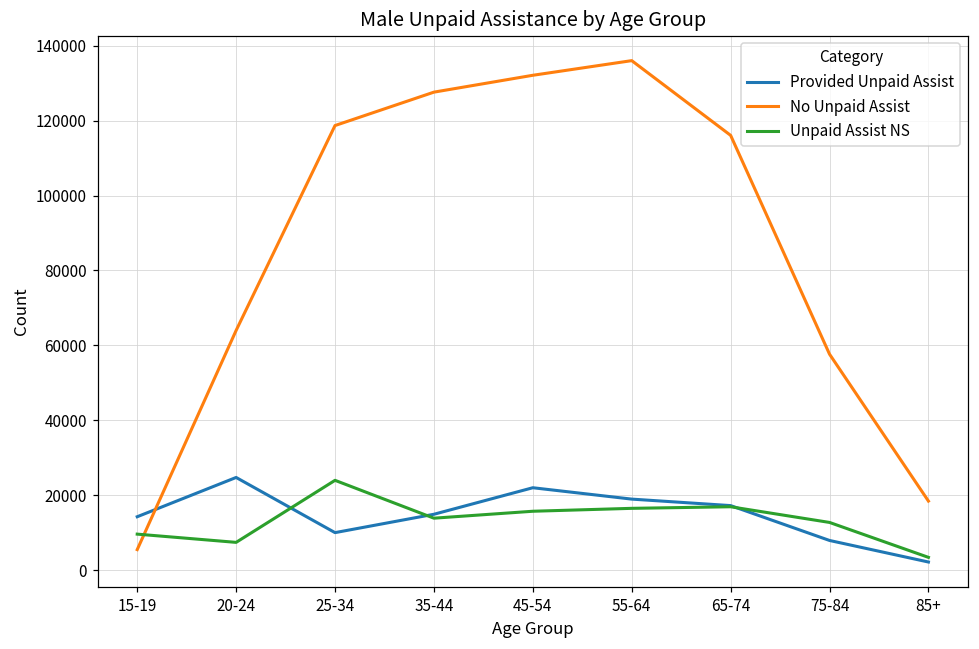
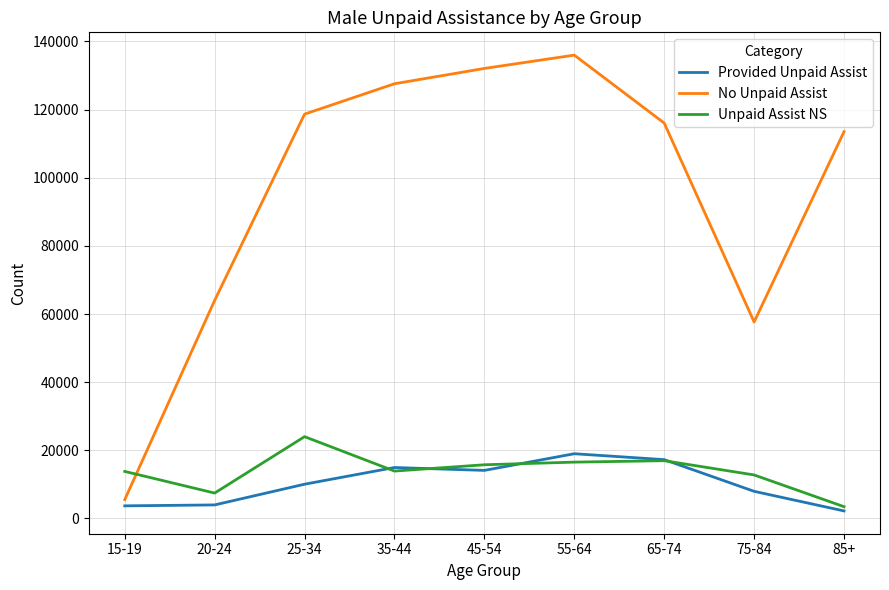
  {
    "Provided Unpaid Assist": {
-     "15-19": 14000,
-     "20-24": 25000,
+     "15-19": 4000,
+     "20-24": 4000,
      "25-34": 10000,
      "35-44": 15000,
-     "45-54": 22000,
+     "45-54": 14000,
      "55-64": 19000,
      "75-84": 8000,
      "85+": 2000
    },
    "No Unpaid Assist": {
      "15-19": 6000,
      "20-24": 64000,
      "25-34": 119000,
      "35-44": 128000,
      "45-54": 132000,
      "55-64": 136000,
      "65-74": 116000,
      "75-84": 58000,
-     "85+": 18000
+     "85+": 114000
    },
    "Unpaid Assist NS": {
-     "15-19": 10000,
+     "15-19": 14000,
      "20-24": 7000,
      "25-34": 24000,
      "35-44": 14000,
      "45-54": 16000,
      "55-64": 17000,
      "75-84": 13000,
      "85+": 3000
    }
  }
